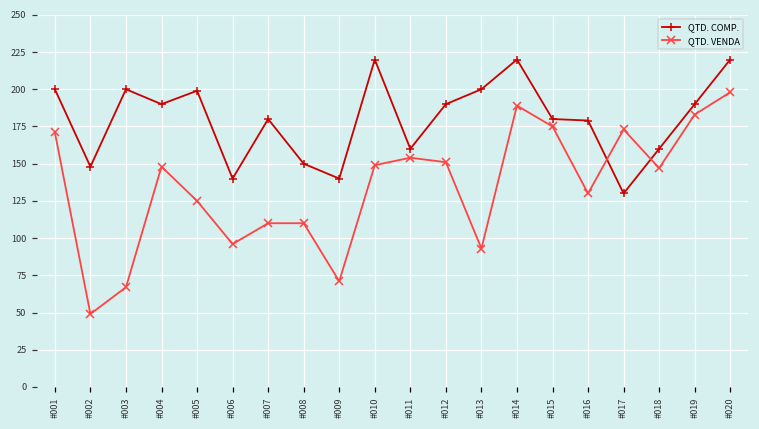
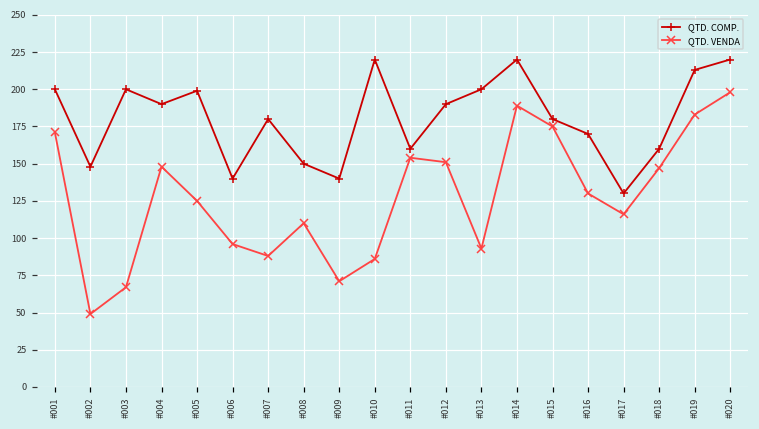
  {
    "QTD. COMP.": {
      "#001": 200,
      "#002": 148,
      "#003": 200,
      "#004": 190,
      "#005": 199,
      "#006": 140,
      "#007": 180,
      "#008": 150,
      "#009": 140,
      "#010": 220,
      "#011": 160,
      "#012": 190,
      "#013": 200,
      "#014": 220,
      "#015": 180,
-     "#016": 179,
+     "#016": 170,
      "#017": 130,
      "#018": 160,
-     "#019": 190,
+     "#019": 213,
      "#020": 220
    },
    "QTD. VENDA": {
      "#001": 171,
      "#002": 49,
      "#003": 67,
      "#004": 148,
      "#005": 125,
      "#006": 96,
-     "#007": 110,
+     "#007": 88,
      "#008": 110,
      "#009": 71,
-     "#010": 149,
+     "#010": 86,
      "#011": 154,
      "#012": 151,
      "#013": 93,
      "#014": 189,
      "#015": 175,
      "#016": 130,
-     "#017": 173,
+     "#017": 116,
      "#018": 147,
      "#019": 183,
      "#020": 198
    }
  }
